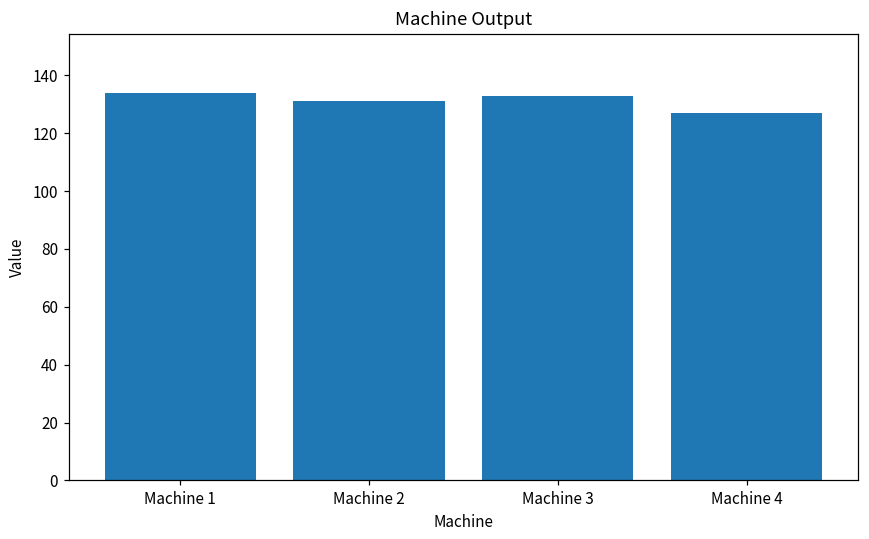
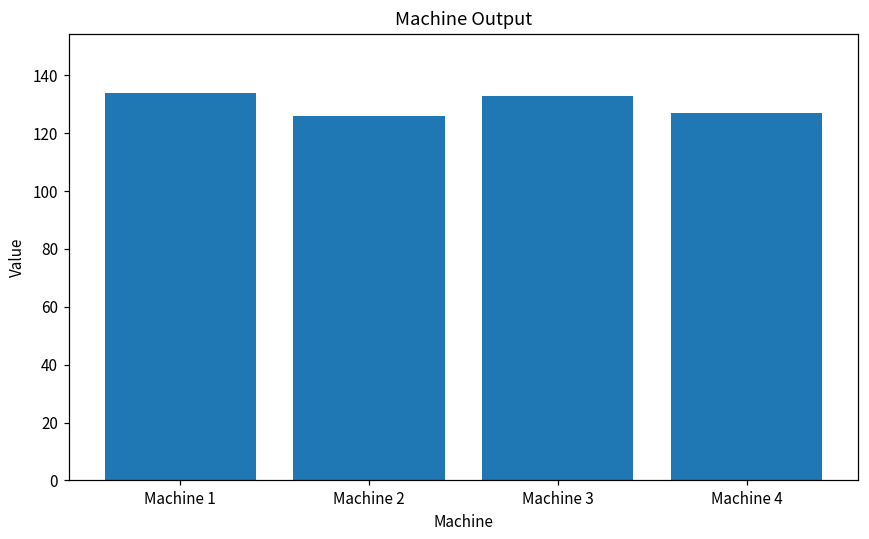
  {
    "Machine 1": 134,
-   "Machine 2": 131,
+   "Machine 2": 126,
    "Machine 3": 133,
    "Machine 4": 127
  }
